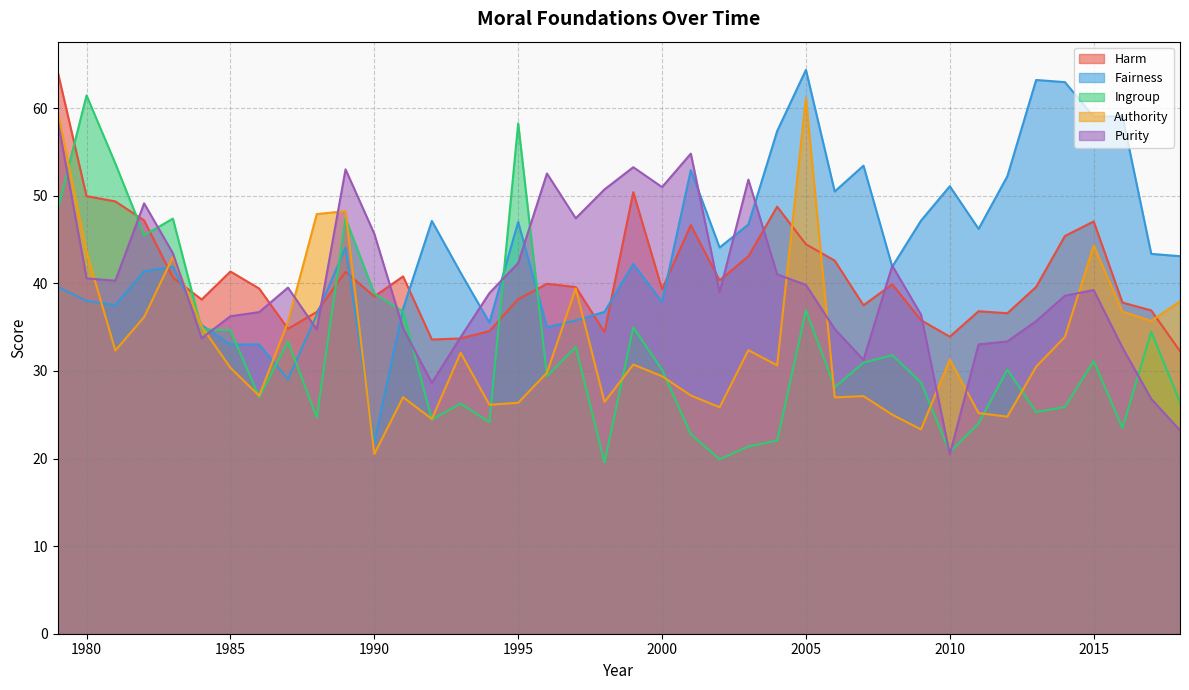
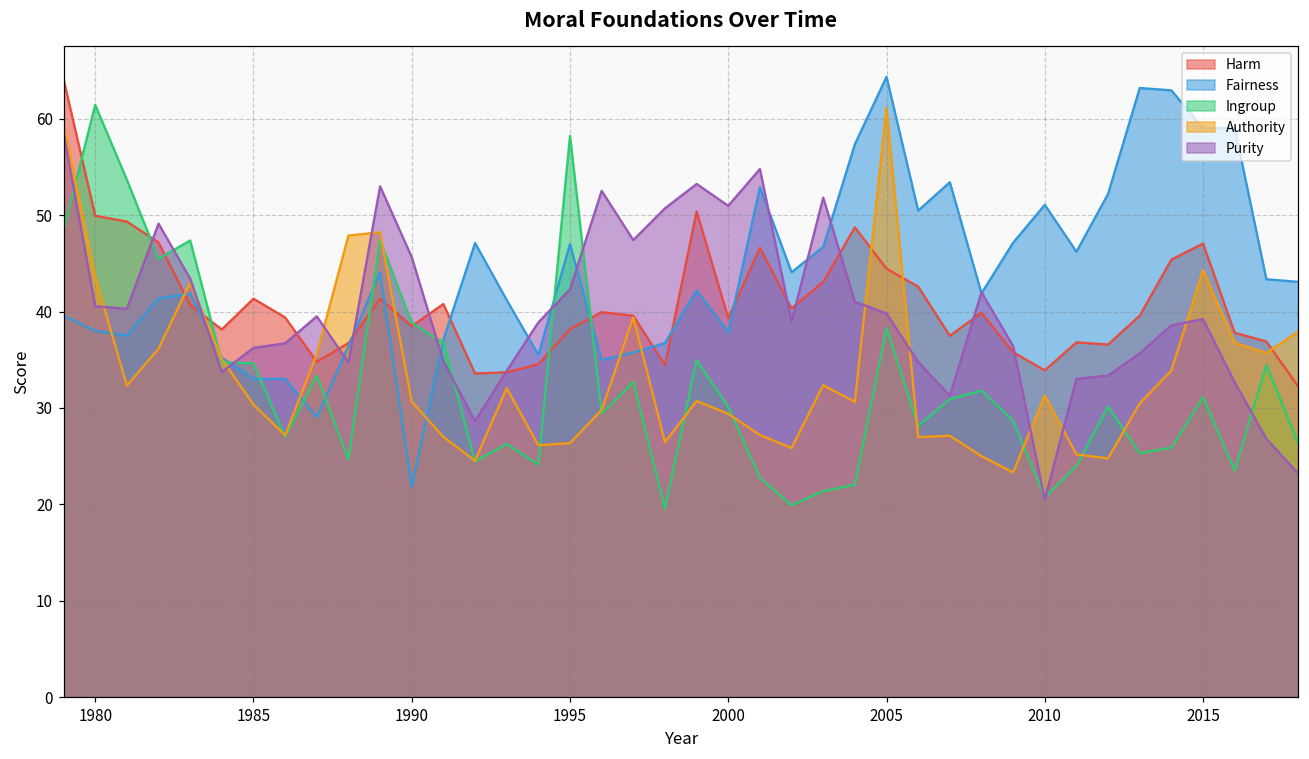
  {
    "Harm": {
      "1980": 50,
      "1985": 41,
      "1990": 38,
      "1995": 38,
      "2000": 39,
      "2005": 44,
      "2010": 34,
      "2015": 47
    },
    "Fairness": {
      "1980": 38,
      "1985": 33,
      "1990": 22,
      "1995": 47,
      "2000": 38,
      "2005": 64,
      "2010": 51
    },
    "Ingroup": {
      "1980": 61,
      "1985": 35,
      "1990": 39,
      "1995": 58,
      "2000": 30,
-     "2005": 37,
+     "2005": 38,
      "2015": 31
    },
    "Authority": {
      "1980": 44,
      "1985": 30,
-     "1990": 21,
+     "1990": 31,
      "1995": 26,
      "2000": 29,
      "2005": 61,
      "2010": 31,
      "2015": 44
    },
    "Purity": {
      "1980": 41,
      "1985": 36,
      "1990": 46,
      "1995": 42,
      "2000": 51,
      "2005": 40,
      "2015": 39
    }
  }
